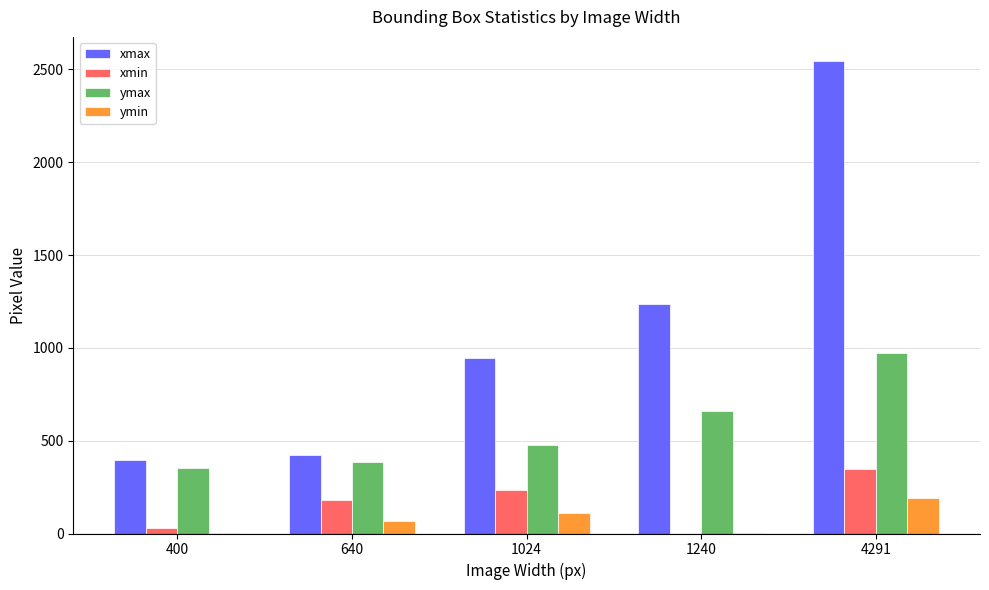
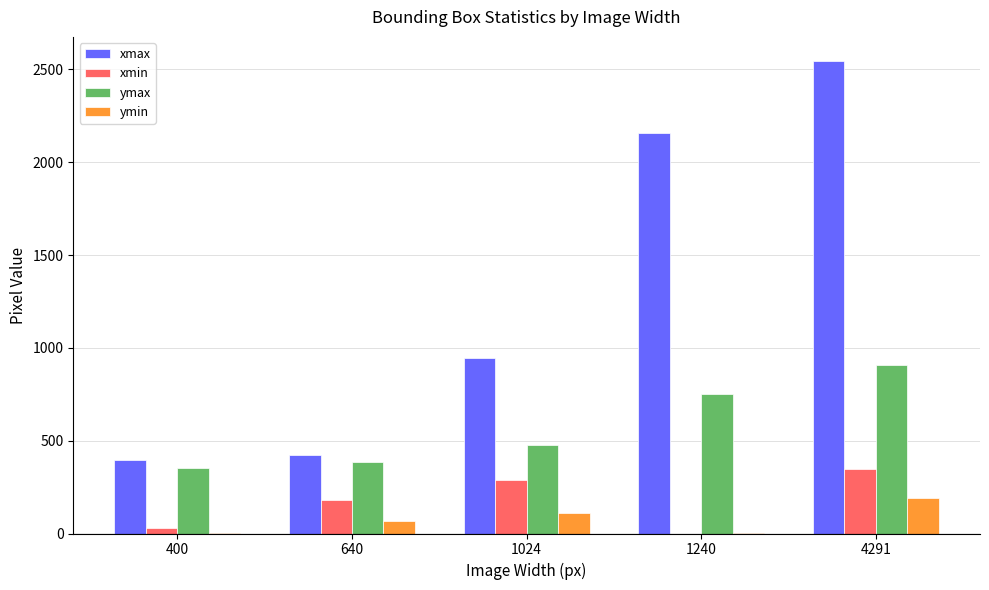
  {
    "xmax": {
      "400": 390,
      "640": 420,
      "1024": 940,
-     "1240": 1240,
+     "1240": 2160,
      "4291": 2550
    },
    "xmin": {
      "400": 30,
      "640": 180,
-     "1024": 240,
+     "1024": 290,
      "1240": 0,
      "4291": 350
    },
    "ymax": {
      "400": 350,
      "640": 380,
      "1024": 480,
-     "1240": 660,
-     "4291": 970
+     "1240": 750,
+     "4291": 910
    },
    "ymin": {
      "640": 70,
      "1024": 110,
      "4291": 190
    }
  }
